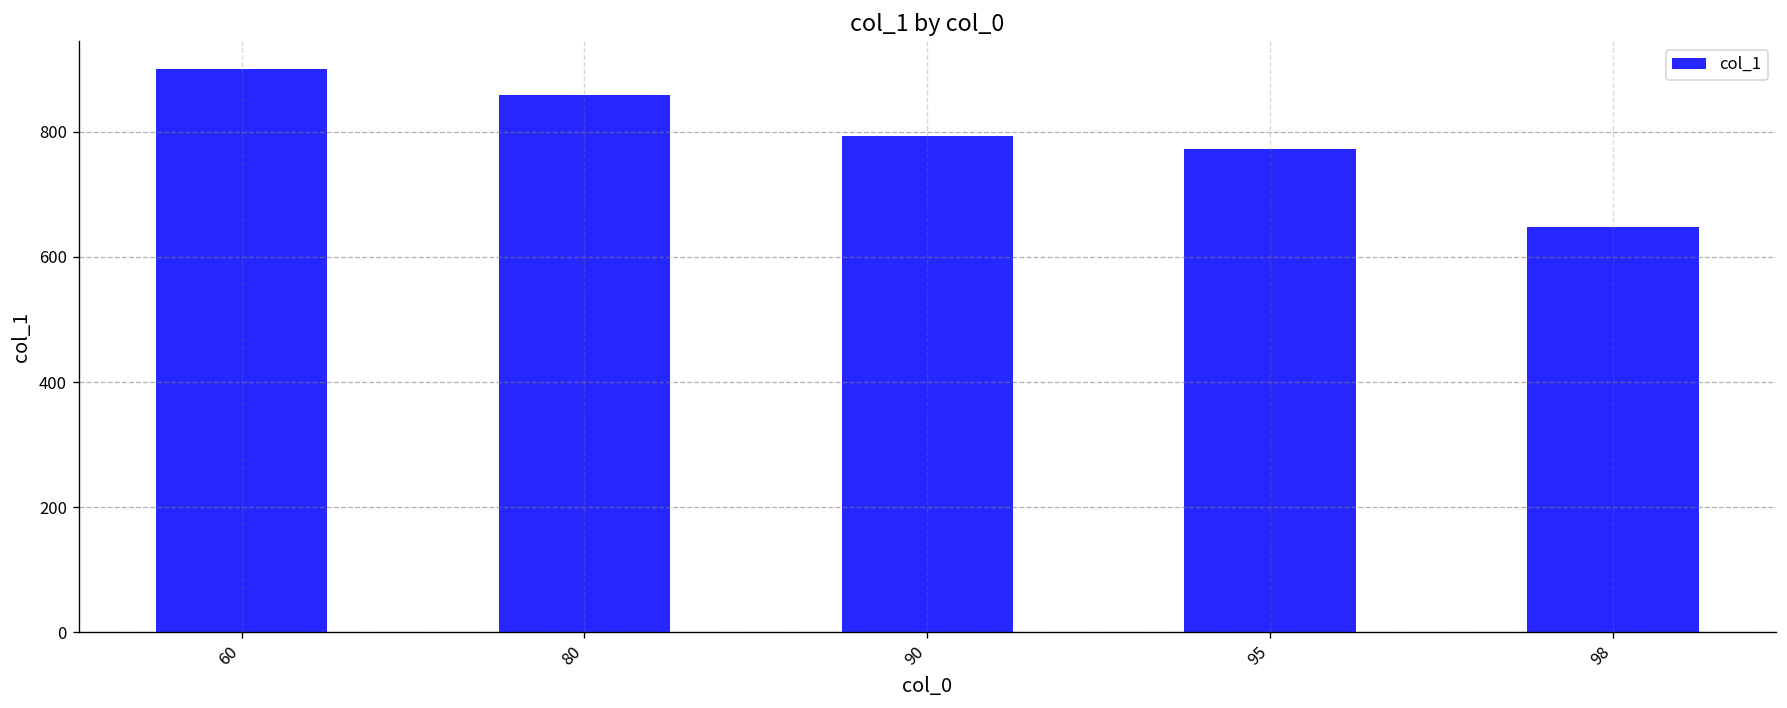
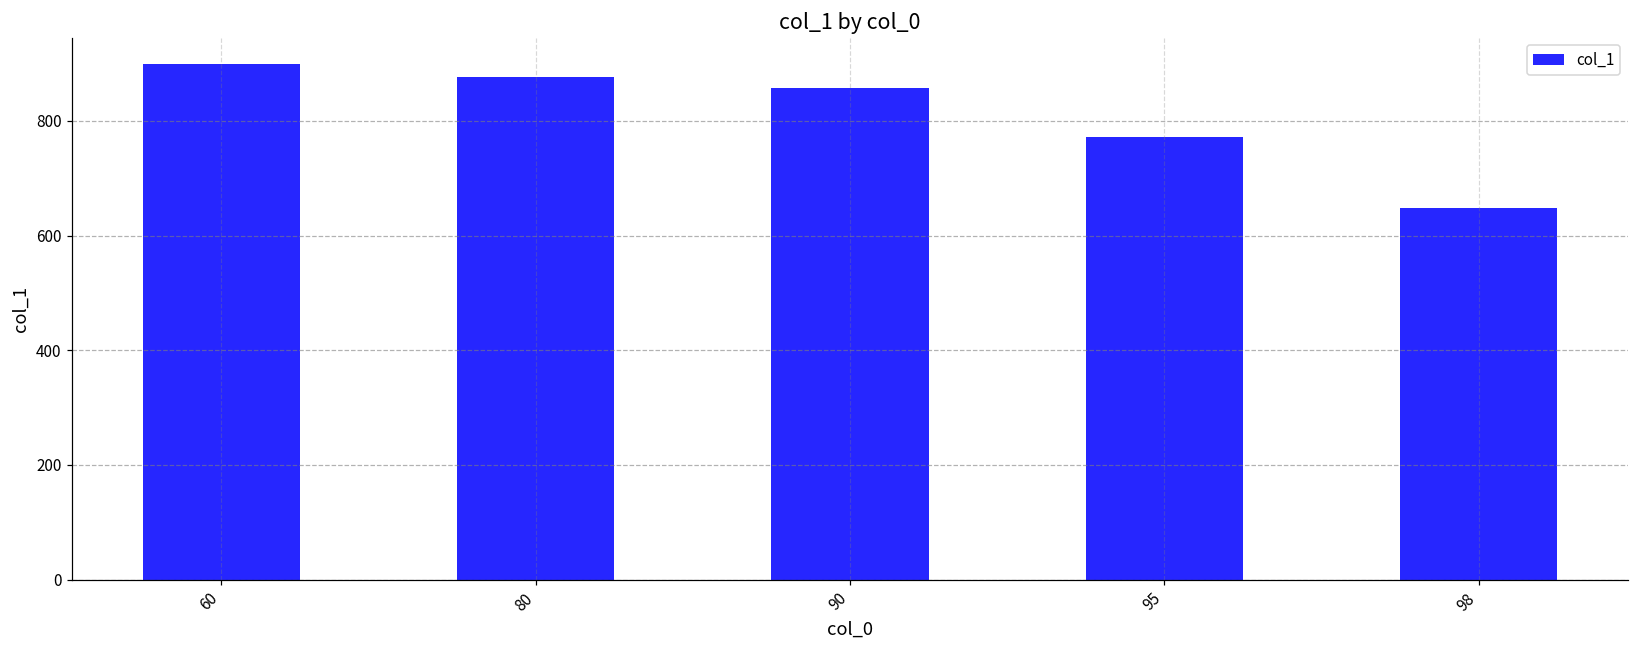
  {
    "60": 900,
-   "80": 860,
-   "90": 790,
+   "80": 880,
+   "90": 860,
    "95": 770,
    "98": 650
  }
